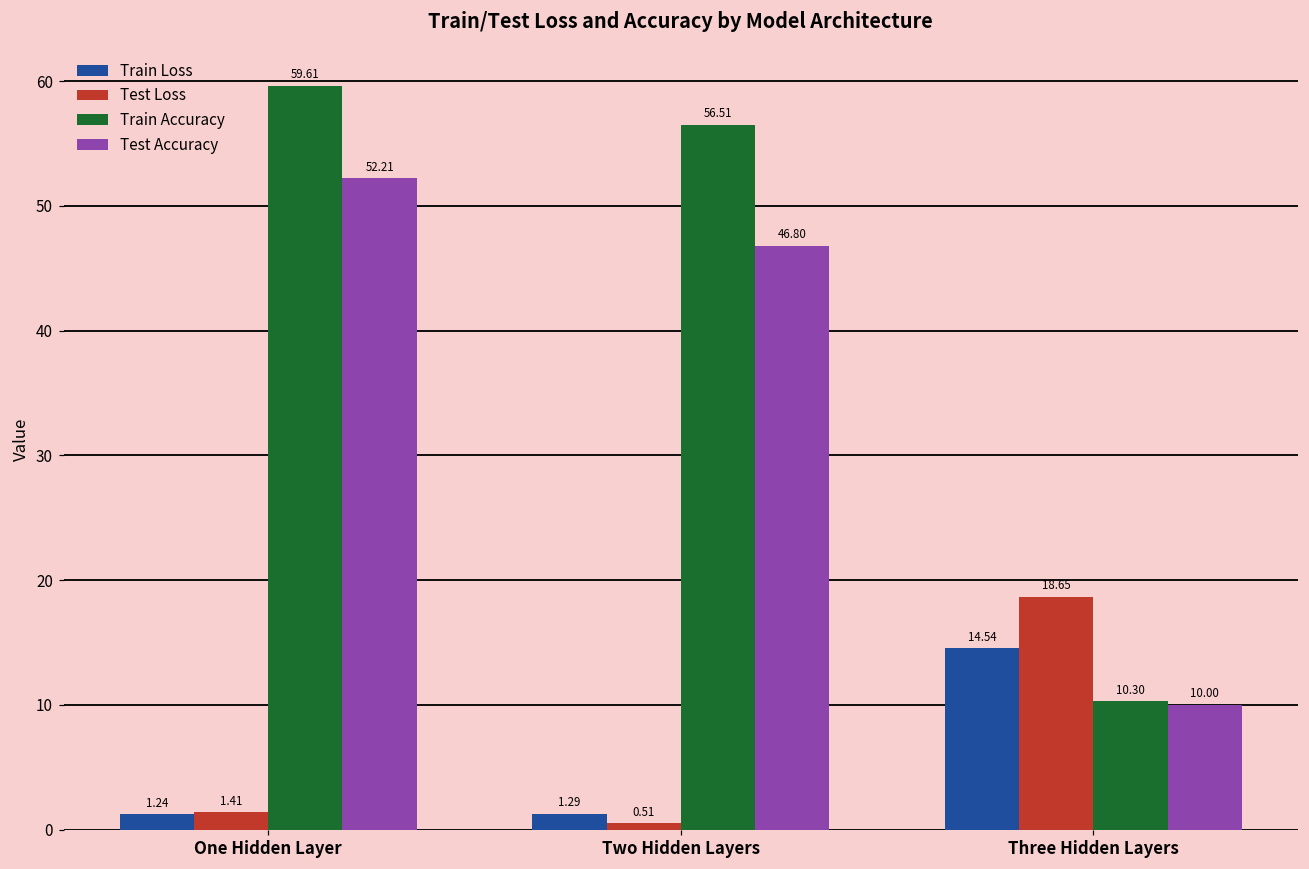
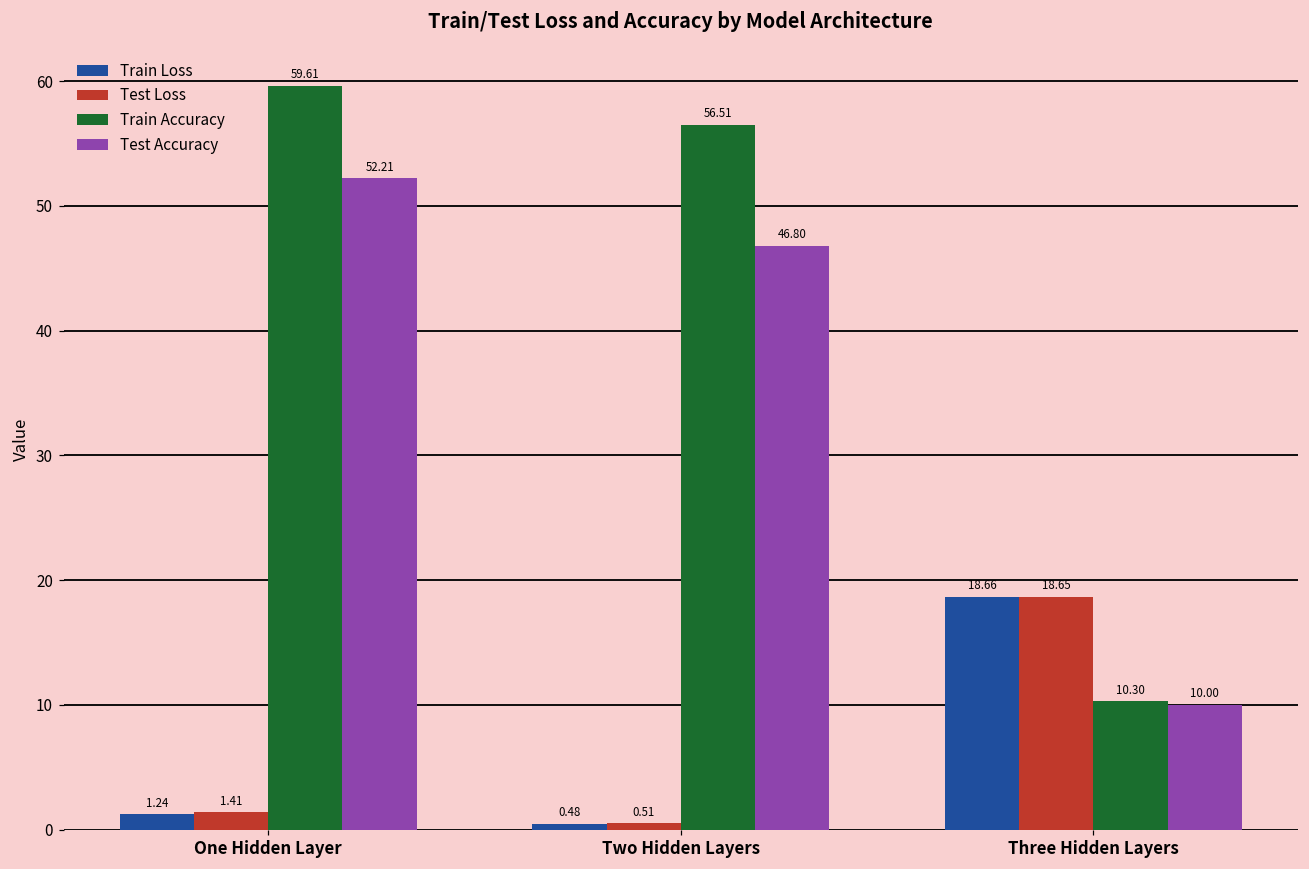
  {
    "Train Loss": {
      "One Hidden Layer": 1.24,
-     "Two Hidden Layers": 1.29,
-     "Three Hidden Layers": 14.54
+     "Two Hidden Layers": 0.48,
+     "Three Hidden Layers": 18.66
    },
    "Test Loss": {
      "One Hidden Layer": 1.41,
      "Two Hidden Layers": 0.51,
      "Three Hidden Layers": 18.65
    },
    "Train Accuracy": {
      "One Hidden Layer": 59.61,
      "Two Hidden Layers": 56.51,
      "Three Hidden Layers": 10.30
    },
    "Test Accuracy": {
      "One Hidden Layer": 52.21,
      "Two Hidden Layers": 46.80,
      "Three Hidden Layers": 10.00
    }
  }
